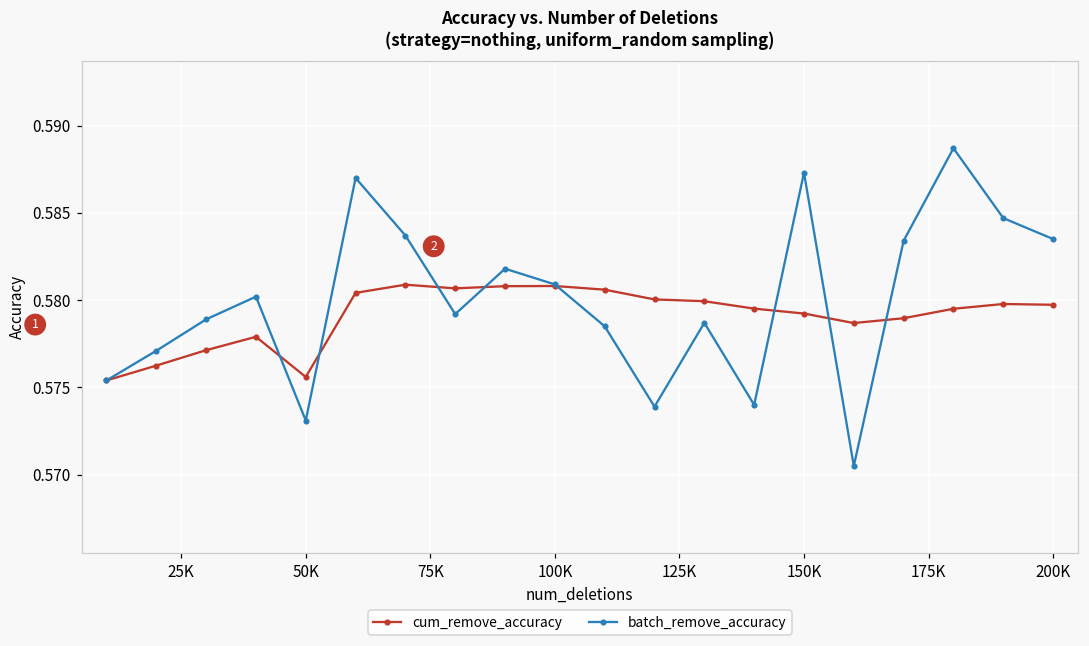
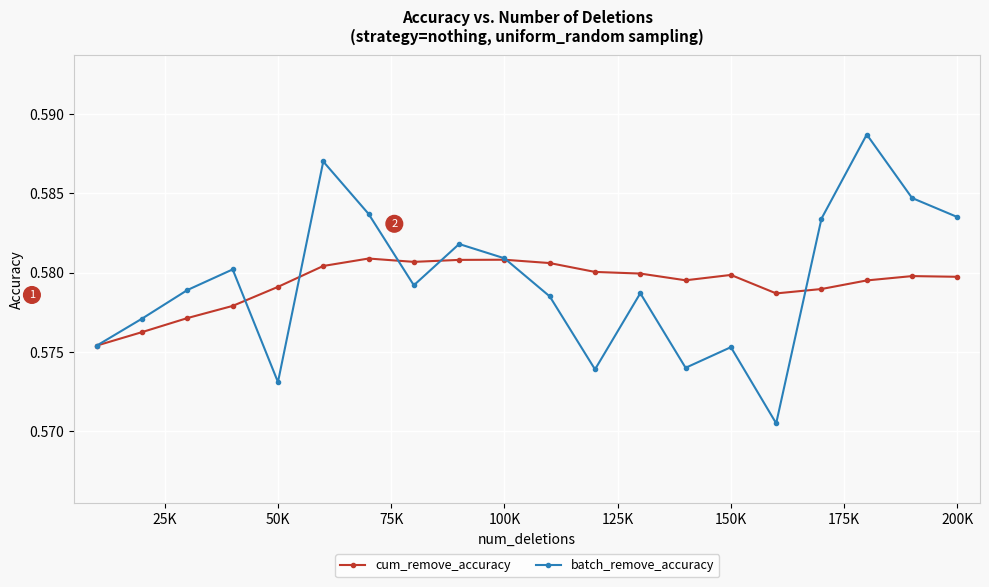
  {
    "cum_remove_accuracy": {
-     "50K": 0.5756,
-     "150K": 0.5792,
+     "50K": 0.5791,
+     "150K": 0.5799,
      "200K": 0.5797
    },
    "batch_remove_accuracy": {
      "50K": 0.5731,
-     "150K": 0.5873,
+     "150K": 0.5753,
      "200K": 0.5835
    }
  }
